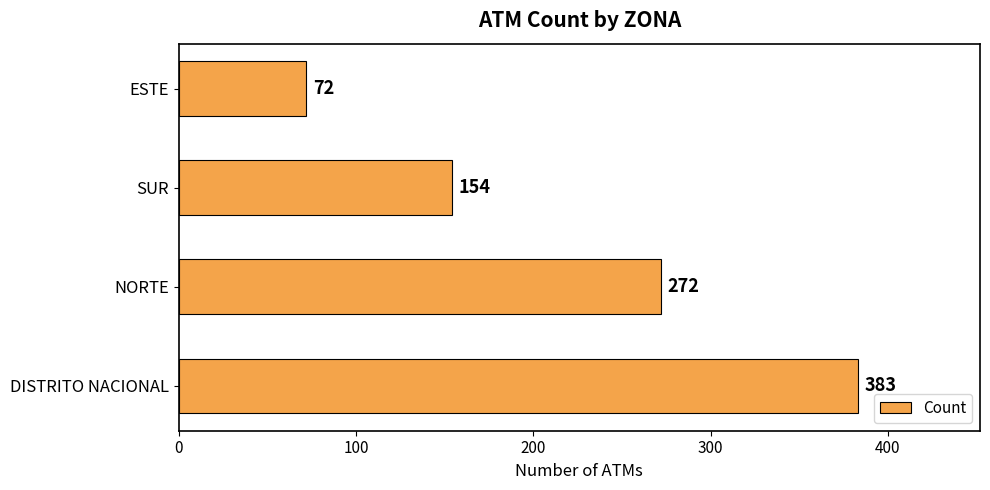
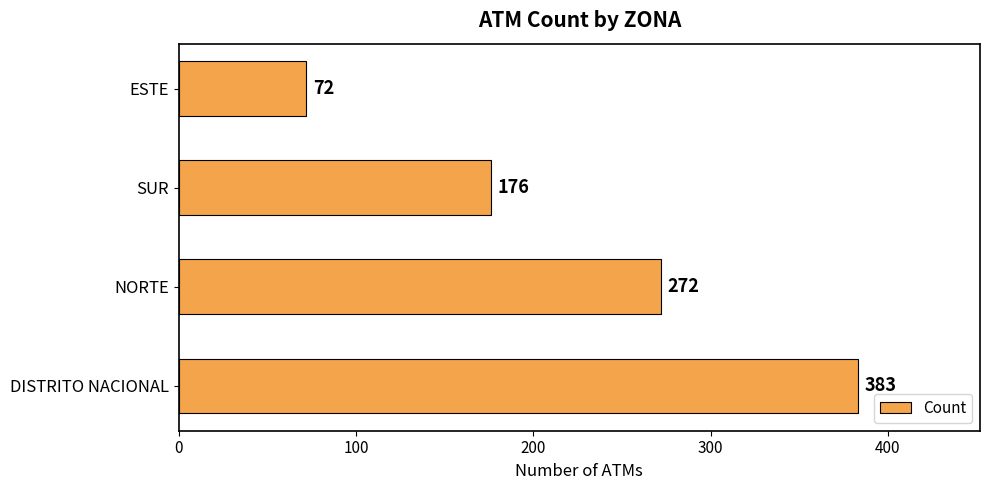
  {
    "ESTE": 72,
-   "SUR": 154,
+   "SUR": 176,
    "NORTE": 272
  }
